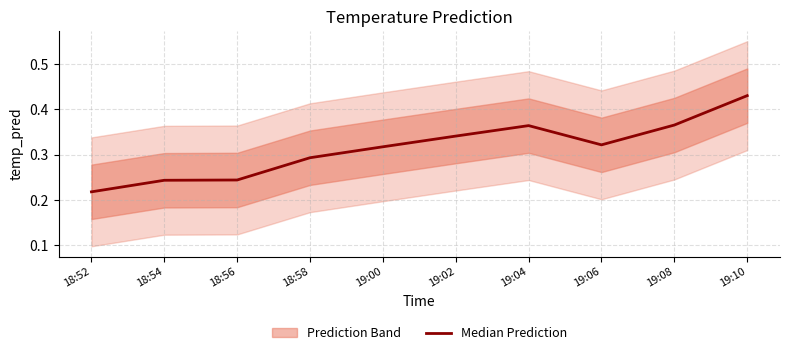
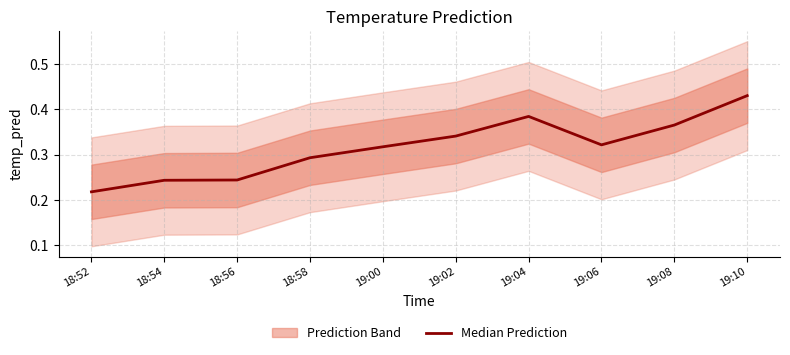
  {
    "Median Prediction": {
      "18:52": 0.22,
      "18:54": 0.24,
      "18:56": 0.24,
      "18:58": 0.29,
      "19:00": 0.32,
      "19:02": 0.34,
-     "19:04": 0.36,
+     "19:04": 0.38,
      "19:06": 0.32,
      "19:08": 0.37,
      "19:10": 0.43
    }
  }
